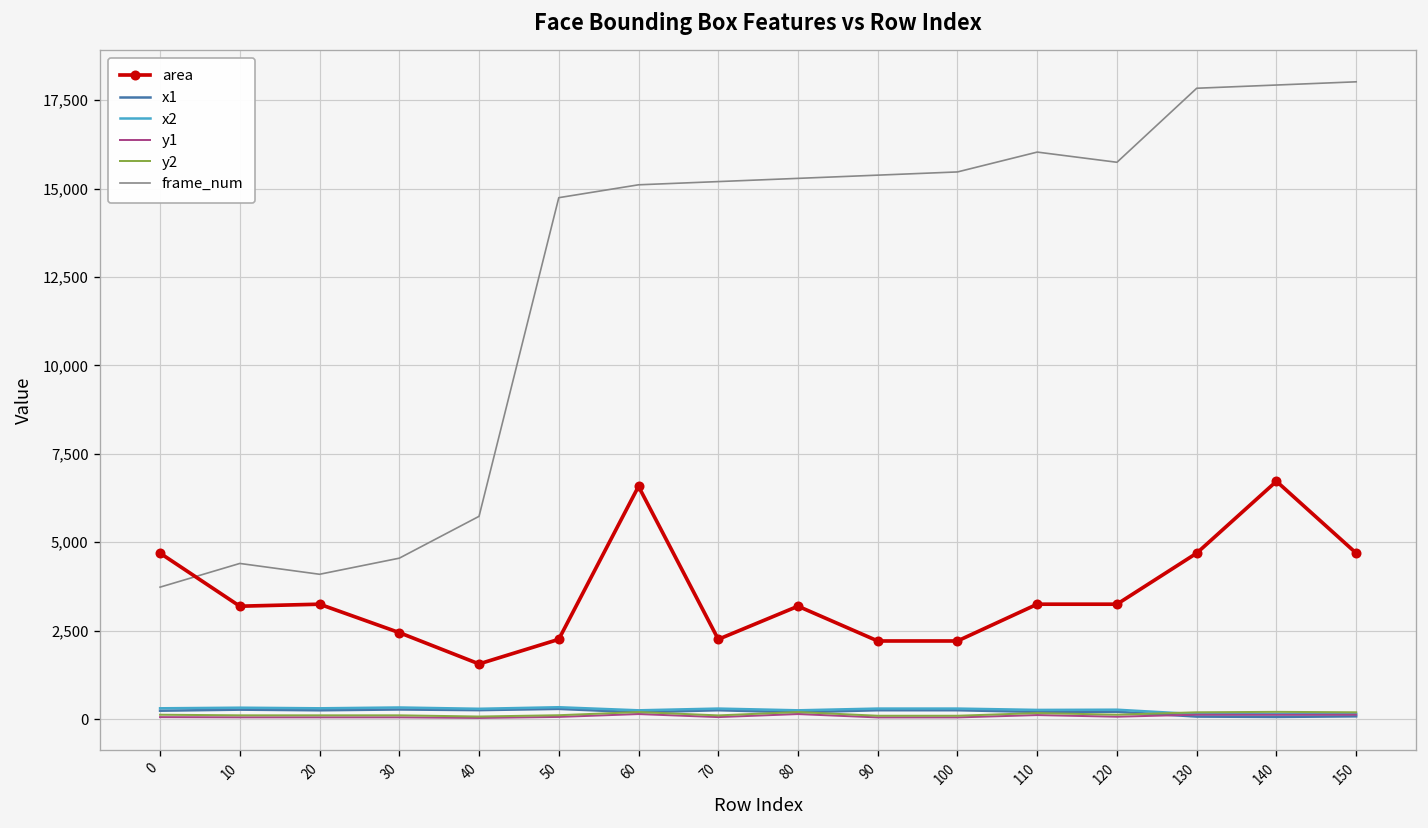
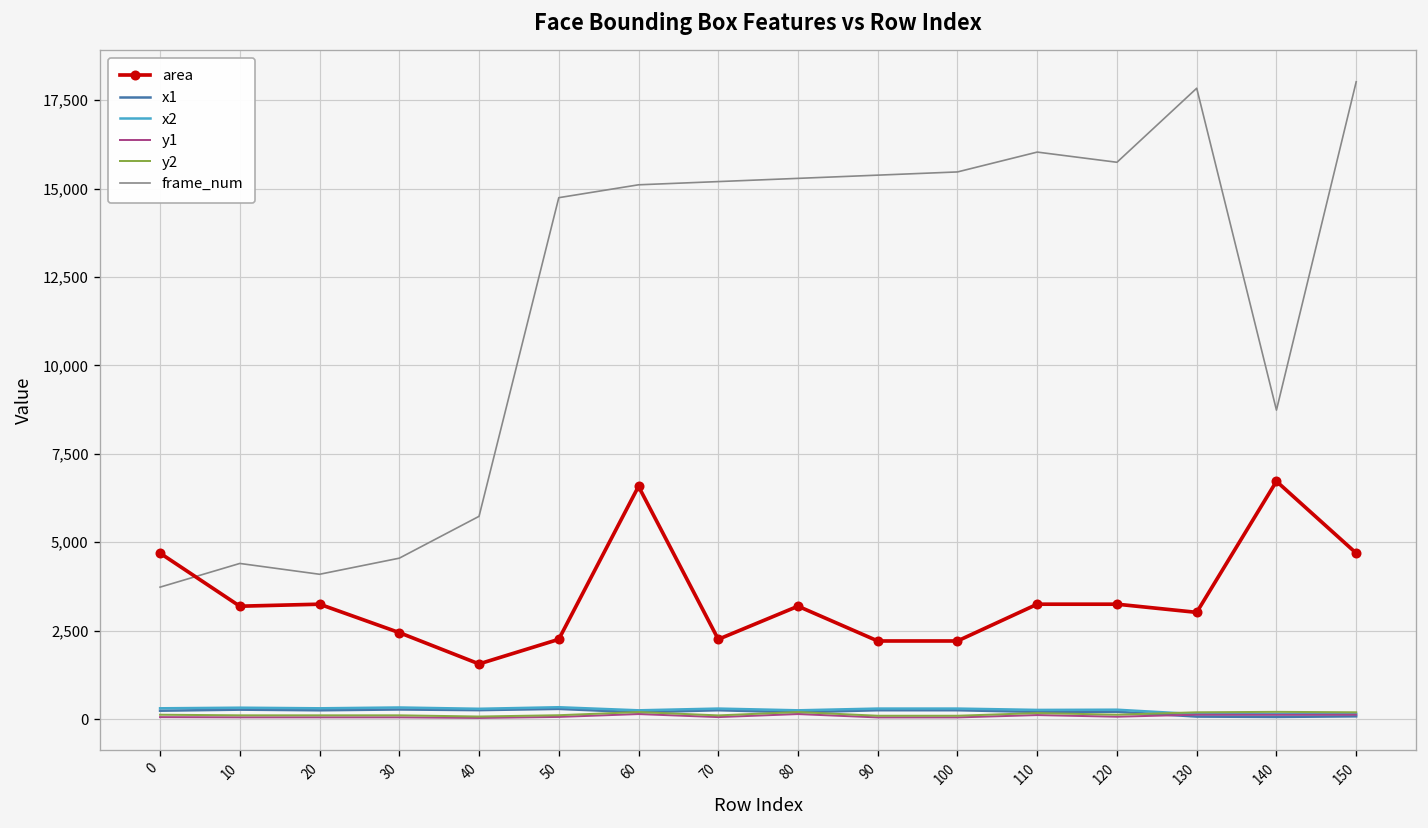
  {
    "area": {
      "0": "4,700",
      "10": "3,200",
      "20": "3,200",
      "30": "2,400",
      "40": "1,600",
      "50": "2,300",
      "60": "6,600",
      "70": "2,300",
      "80": "3,200",
      "90": "2,200",
      "100": "2,200",
      "110": "3,200",
      "120": "3,200",
-     "130": "4,700",
+     "130": "3,000",
      "140": "6,700",
      "150": "4,700"
    },
    "frame_num": {
      "0": "3,700",
      "10": "4,400",
      "20": "4,100",
      "30": "4,600",
      "40": "5,700",
      "50": "14,700",
      "60": "15,100",
      "70": "15,200",
      "80": "15,300",
      "90": "15,400",
      "100": "15,500",
      "110": "16,000",
      "120": "15,700",
      "130": "17,800",
-     "140": "17,900",
+     "140": "8,700",
      "150": "18,000"
    }
  }
